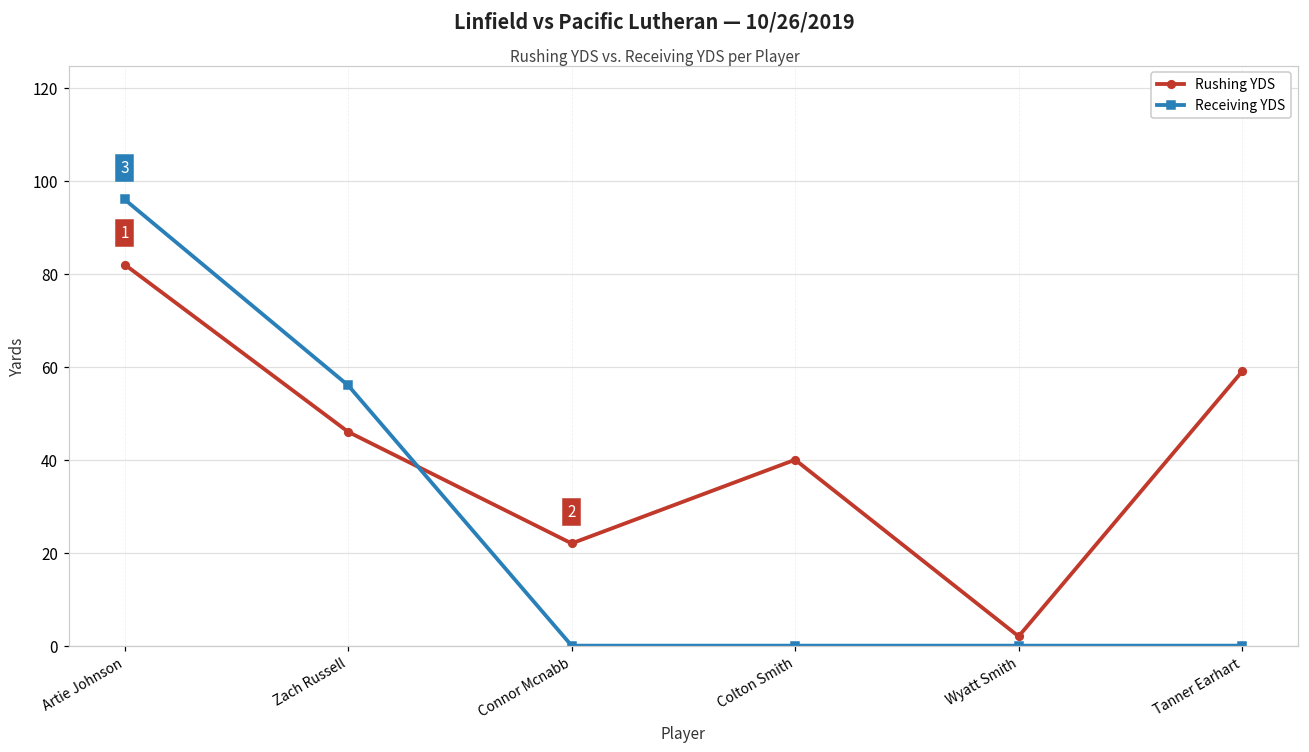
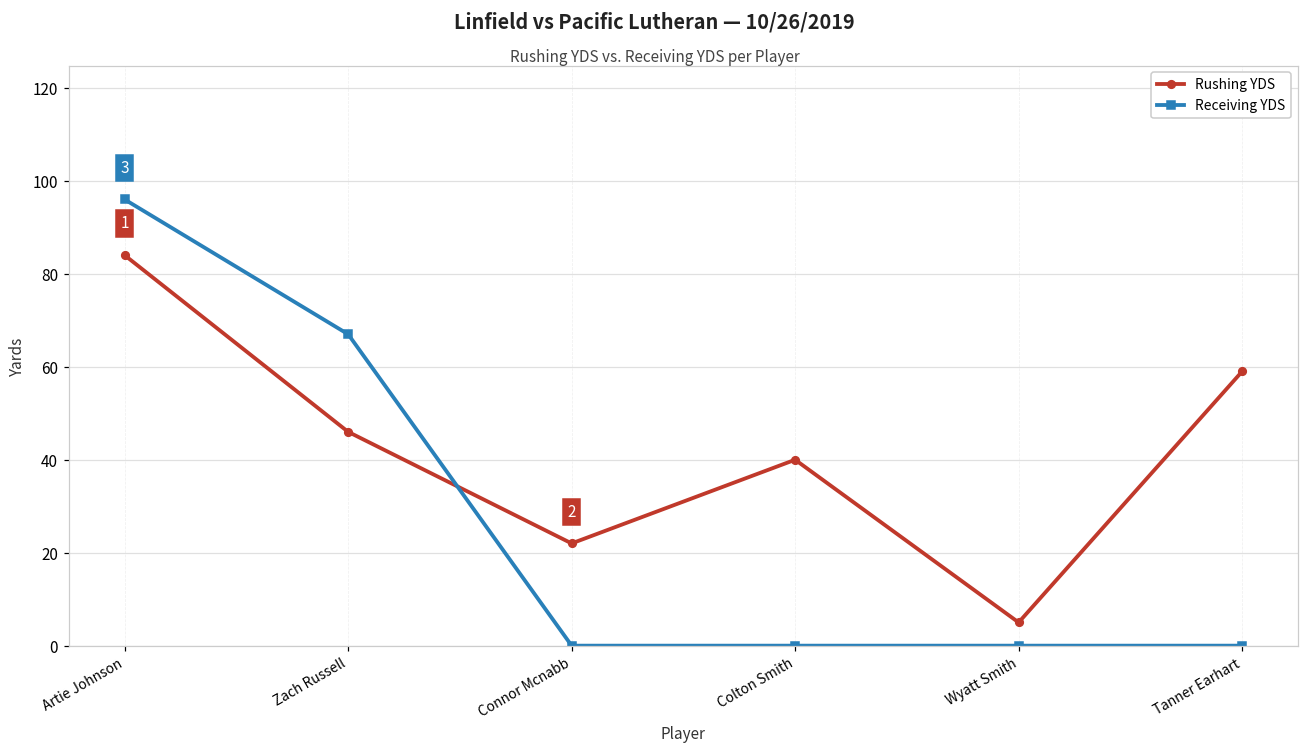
  {
    "Rushing YDS": {
-     "Artie Johnson": 82,
+     "Artie Johnson": 84,
      "Zach Russell": 46,
      "Colton Smith": 40,
-     "Wyatt Smith": 2,
+     "Wyatt Smith": 5,
      "Tanner Earhart": 59
    },
    "Receiving YDS": {
-     "Zach Russell": 56,
+     "Zach Russell": 67,
      "Connor Mcnabb": 0,
      "Colton Smith": 0,
      "Wyatt Smith": 0,
      "Tanner Earhart": 0
    }
  }
